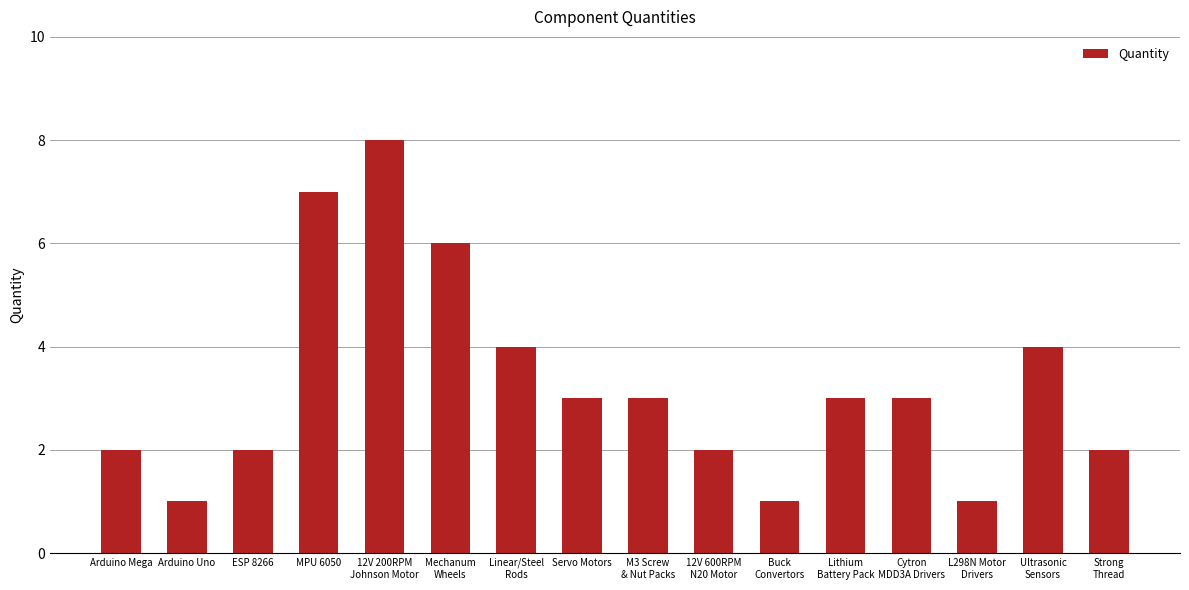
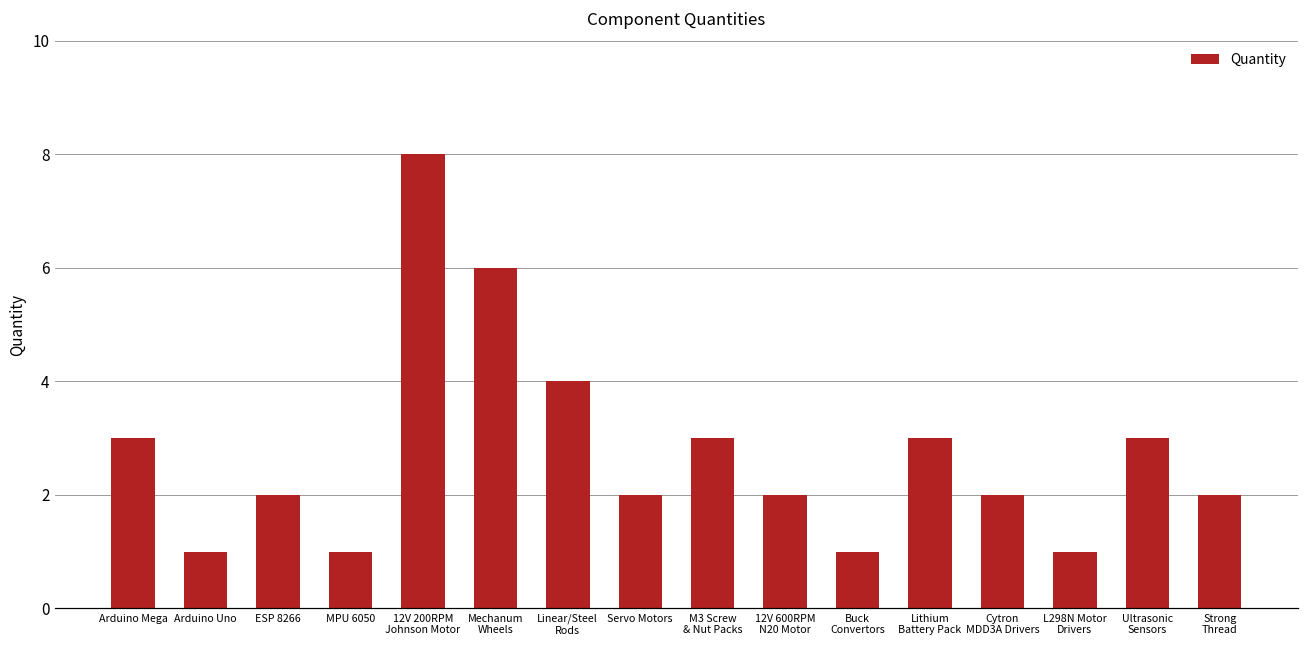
  {
-   "Arduino Mega": 2,
+   "Arduino Mega": 3,
    "Arduino Uno": 1,
    "ESP 8266": 2,
-   "MPU 6050": 7,
+   "MPU 6050": 1,
    "12V 200RPM Johnson Motor": 8,
    "Mechanum Wheels": 6,
    "Linear/Steel Rods": 4,
-   "Servo Motors": 3,
+   "Servo Motors": 2,
    "M3 Screw & Nut Packs": 3,
    "12V 600RPM N20 Motor": 2,
    "Buck Convertors": 1,
    "Lithium Battery Pack": 3,
-   "Cytron MDD3A Drivers": 3,
+   "Cytron MDD3A Drivers": 2,
    "L298N Motor Drivers": 1,
-   "Ultrasonic Sensors": 4,
+   "Ultrasonic Sensors": 3,
    "Strong Thread": 2
  }
